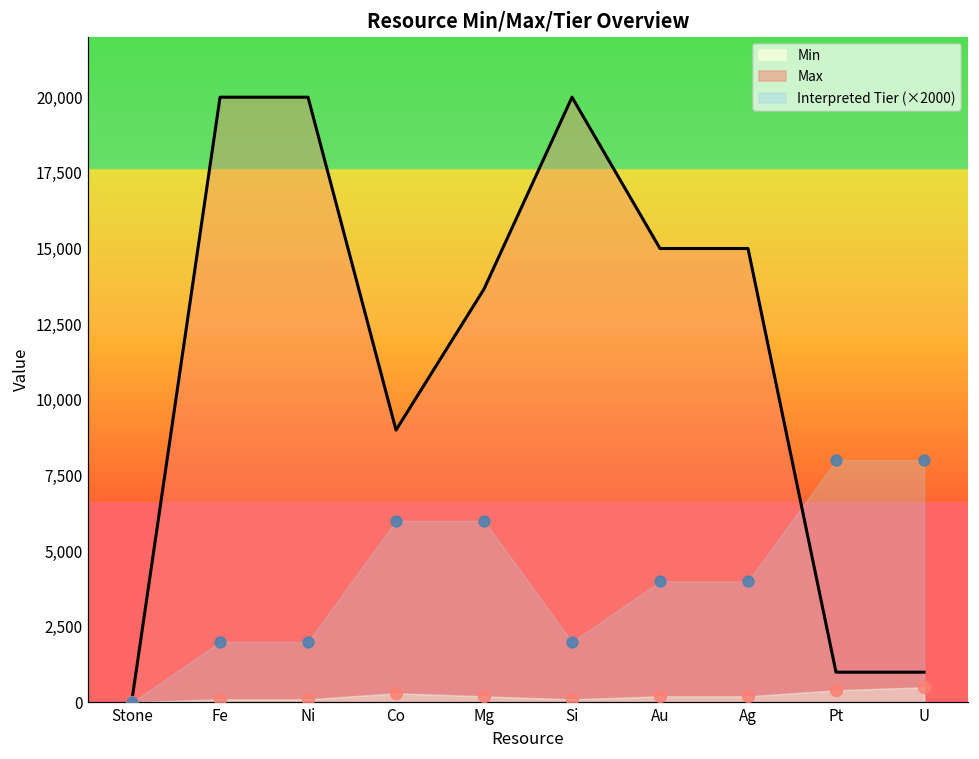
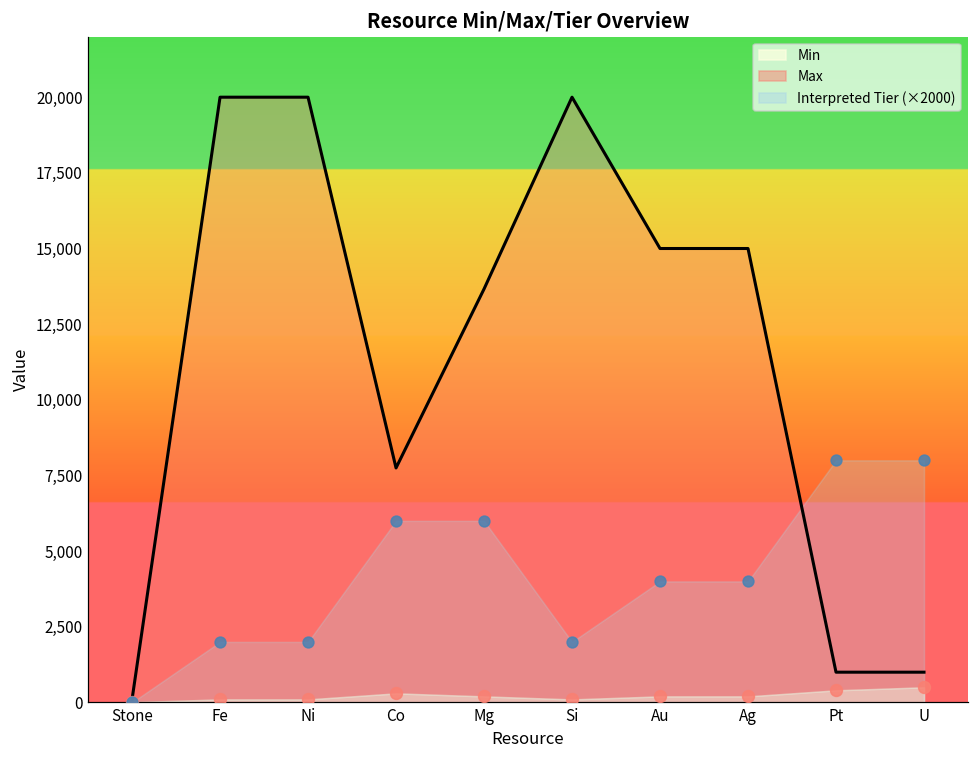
  {
    "Max": {
      "Fe": "20,000",
      "Ni": "20,000",
-     "Co": "9,000",
+     "Co": "7,700",
      "Mg": "13,700",
      "Si": "20,000",
      "Au": "15,000",
      "Ag": "15,000",
      "Pt": "1,000",
      "U": "1,000"
    }
  }
